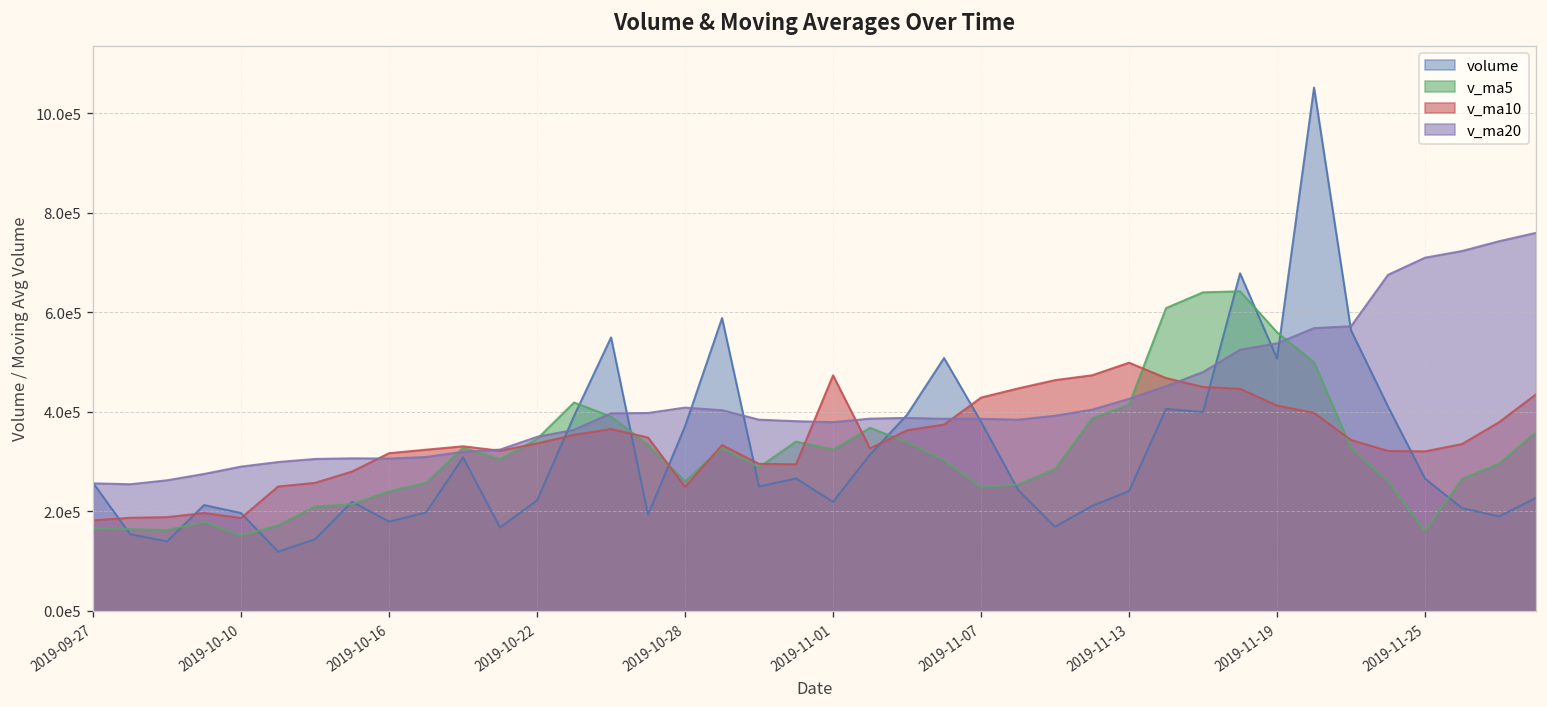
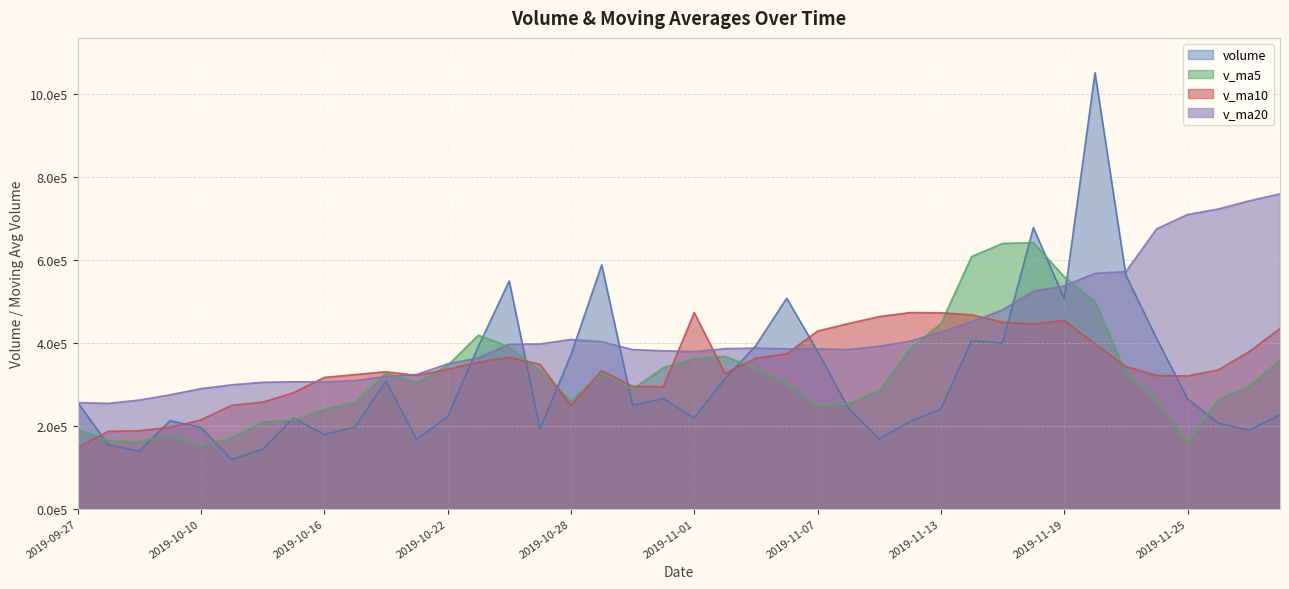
  {
    "v_ma5": {
-     "2019-09-27": 160000,
+     "2019-09-27": 190000,
      "2019-10-10": 150000,
      "2019-10-16": 240000,
      "2019-10-28": 260000,
-     "2019-11-01": 320000,
+     "2019-11-01": 360000,
      "2019-11-07": 250000,
-     "2019-11-13": 410000,
+     "2019-11-13": 450000,
      "2019-11-19": 560000,
      "2019-11-25": 160000
    },
    "v_ma10": {
-     "2019-09-27": 180000,
-     "2019-10-10": 190000,
+     "2019-09-27": 150000,
+     "2019-10-10": 210000,
      "2019-10-16": 320000,
      "2019-10-22": 340000,
      "2019-10-28": 250000,
      "2019-11-01": 470000,
      "2019-11-07": 430000,
-     "2019-11-13": 500000,
-     "2019-11-19": 410000,
+     "2019-11-13": 470000,
+     "2019-11-19": 450000,
      "2019-11-25": 320000
    }
  }
